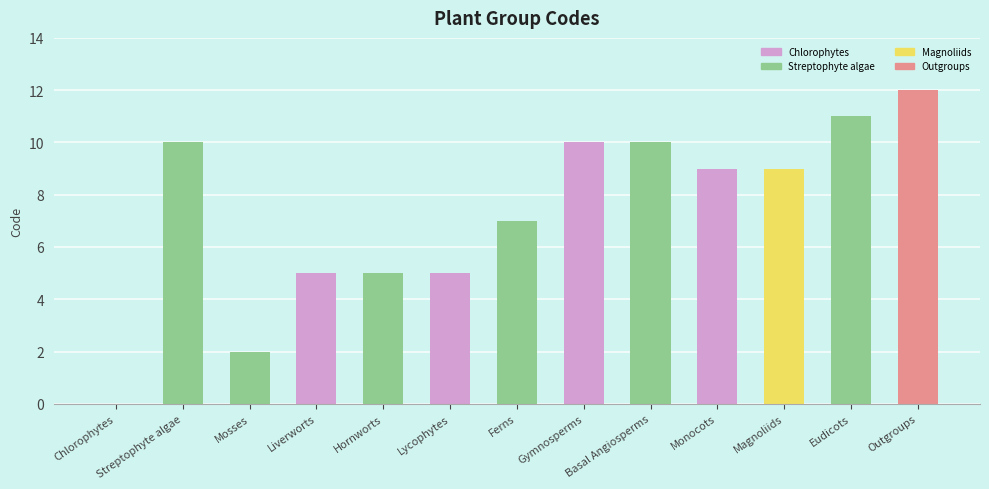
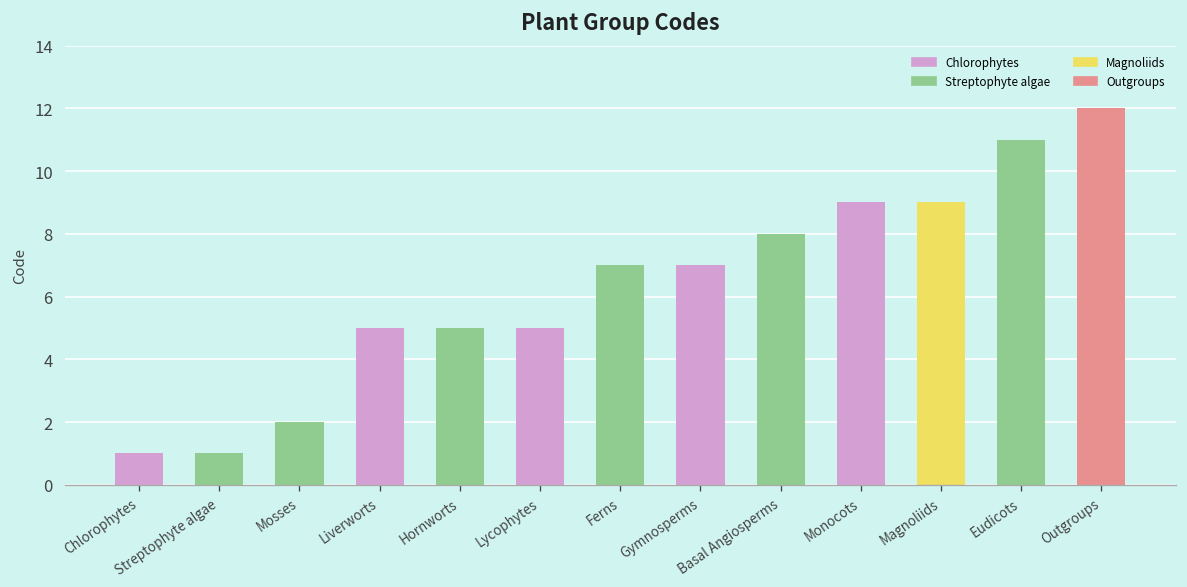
  {
-   "Chlorophytes": 0,
-   "Streptophyte algae": 10,
+   "Chlorophytes": 1,
+   "Streptophyte algae": 1,
    "Mosses": 2,
    "Liverworts": 5,
    "Hornworts": 5,
    "Lycophytes": 5,
    "Ferns": 7,
-   "Gymnosperms": 10,
-   "Basal Angiosperms": 10,
+   "Gymnosperms": 7,
+   "Basal Angiosperms": 8,
    "Monocots": 9,
    "Magnoliids": 9,
    "Eudicots": 11,
    "Outgroups": 12
  }
